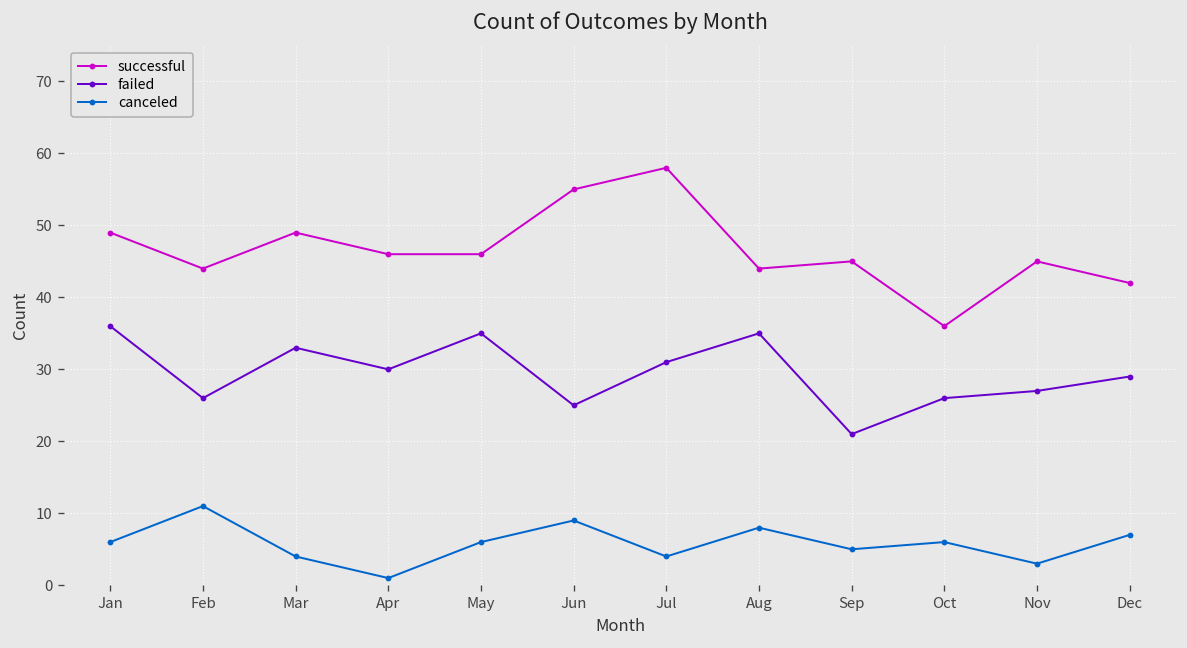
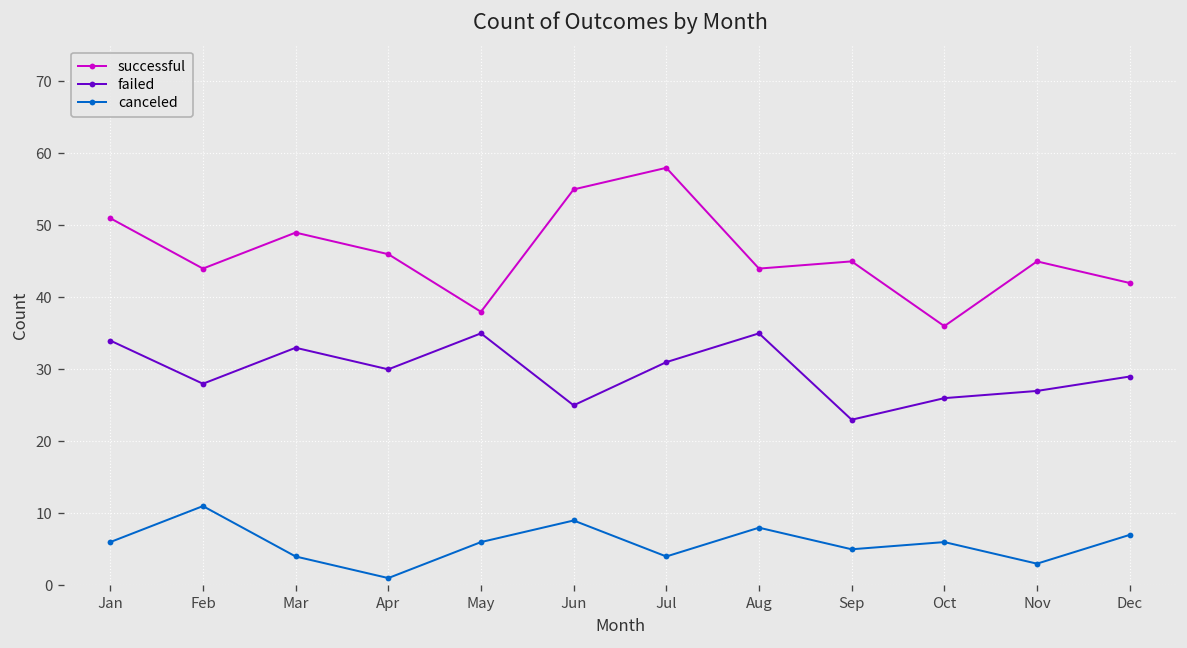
  {
    "successful": {
-     "Jan": 49,
+     "Jan": 51,
      "Feb": 44,
      "Mar": 49,
      "Apr": 46,
-     "May": 46,
+     "May": 38,
      "Jun": 55,
      "Jul": 58,
      "Aug": 44,
      "Sep": 45,
      "Oct": 36,
      "Nov": 45,
      "Dec": 42
    },
    "failed": {
-     "Jan": 36,
-     "Feb": 26,
+     "Jan": 34,
+     "Feb": 28,
      "Mar": 33,
      "Apr": 30,
      "May": 35,
      "Jun": 25,
      "Jul": 31,
      "Aug": 35,
-     "Sep": 21,
+     "Sep": 23,
      "Oct": 26,
      "Nov": 27,
      "Dec": 29
    },
    "canceled": {
      "Jan": 6,
      "Feb": 11,
      "Mar": 4,
      "Apr": 1,
      "May": 6,
      "Jun": 9,
      "Jul": 4,
      "Aug": 8,
      "Sep": 5,
      "Oct": 6,
      "Nov": 3,
      "Dec": 7
    }
  }
